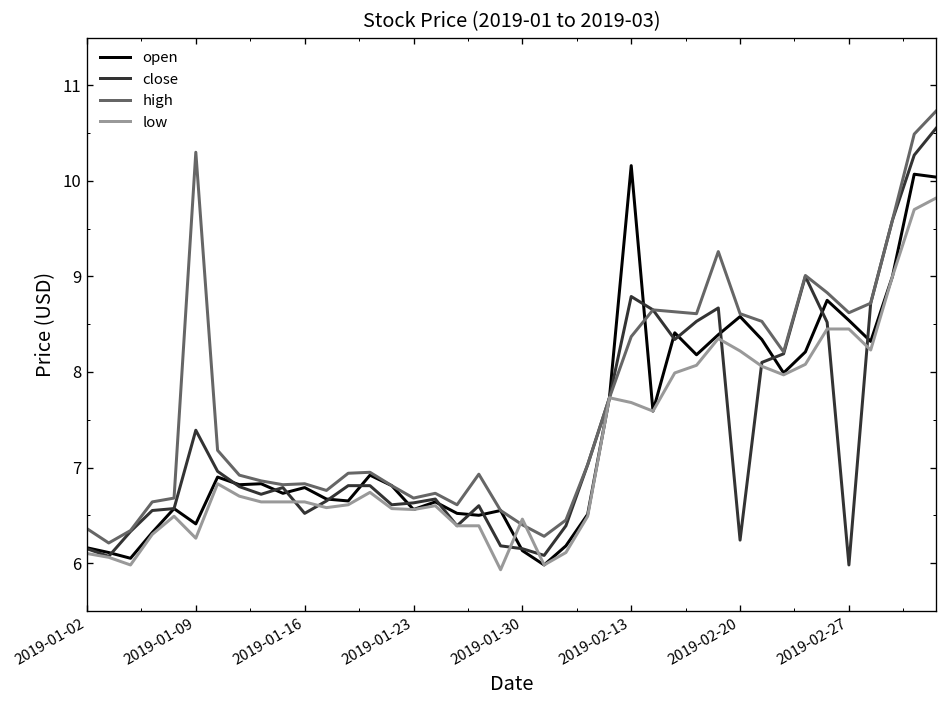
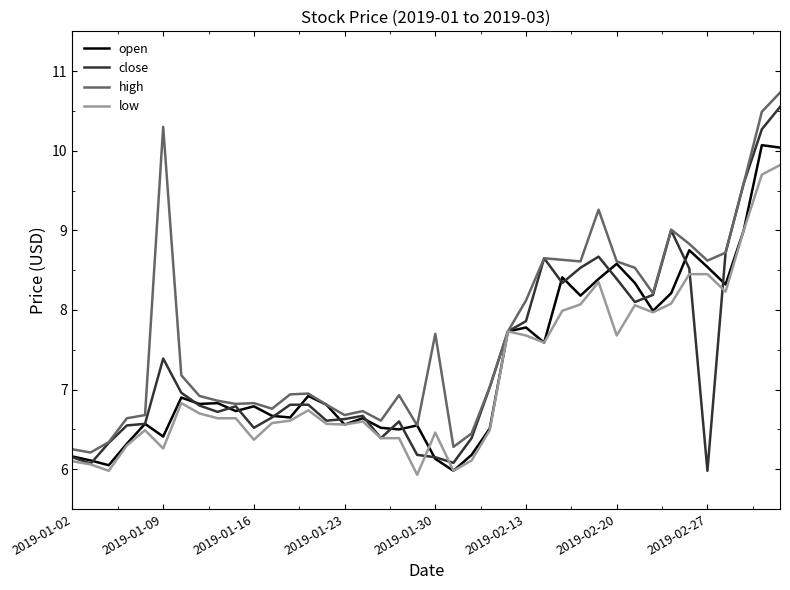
  {
    "open": {
      "2019-01-09": 6.4,
      "2019-01-16": 6.8,
-     "2019-02-13": 10.2,
+     "2019-02-13": 7.8,
      "2019-02-27": 8.5
    },
    "close": {
      "2019-01-09": 7.4,
      "2019-01-16": 6.5,
      "2019-01-23": 6.6,
-     "2019-02-13": 8.8,
-     "2019-02-20": 6.2,
+     "2019-02-13": 7.9,
+     "2019-02-20": 8.4,
      "2019-02-27": 6.0
    },
    "high": {
-     "2019-01-02": 6.4,
+     "2019-01-02": 6.3,
      "2019-01-09": 10.3,
      "2019-01-16": 6.8,
      "2019-01-23": 6.7,
-     "2019-01-30": 6.4,
-     "2019-02-13": 8.4,
+     "2019-01-30": 7.7,
+     "2019-02-13": 8.1,
      "2019-02-27": 8.6
    },
    "low": {
      "2019-01-02": 6.1,
      "2019-01-09": 6.3,
-     "2019-01-16": 6.6,
+     "2019-01-16": 6.4,
      "2019-01-30": 6.5,
      "2019-02-13": 7.7,
-     "2019-02-20": 8.2,
+     "2019-02-20": 7.7,
      "2019-02-27": 8.5
    }
  }
